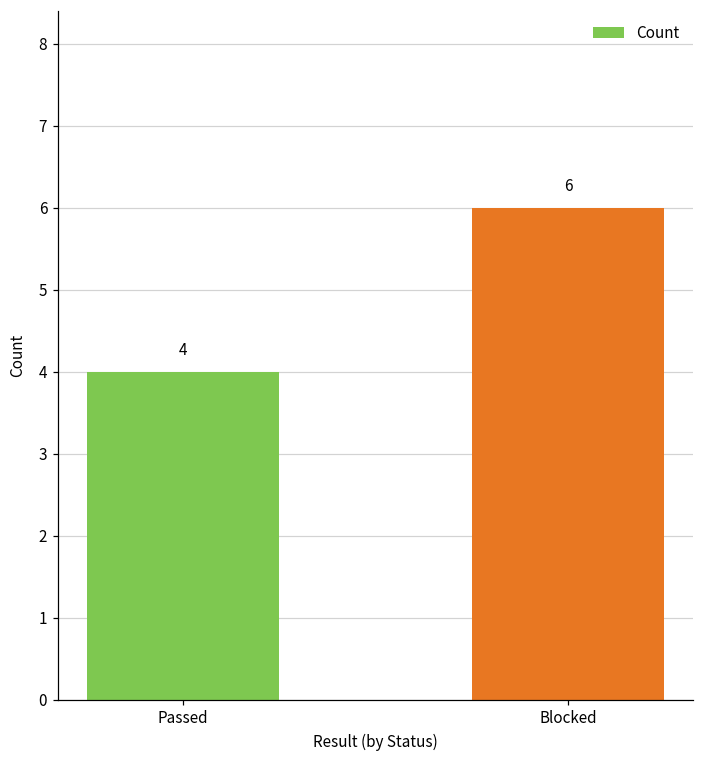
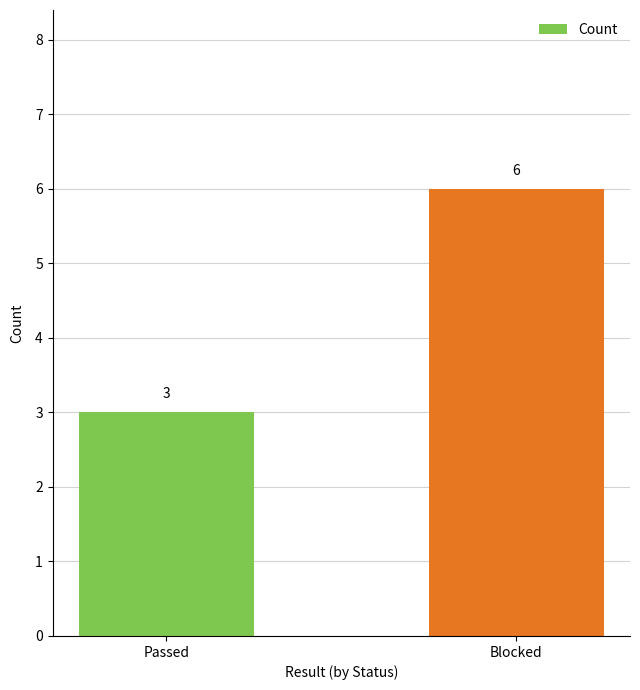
  {
-   "Passed": 4,
+   "Passed": 3,
    "Blocked": 6
  }
